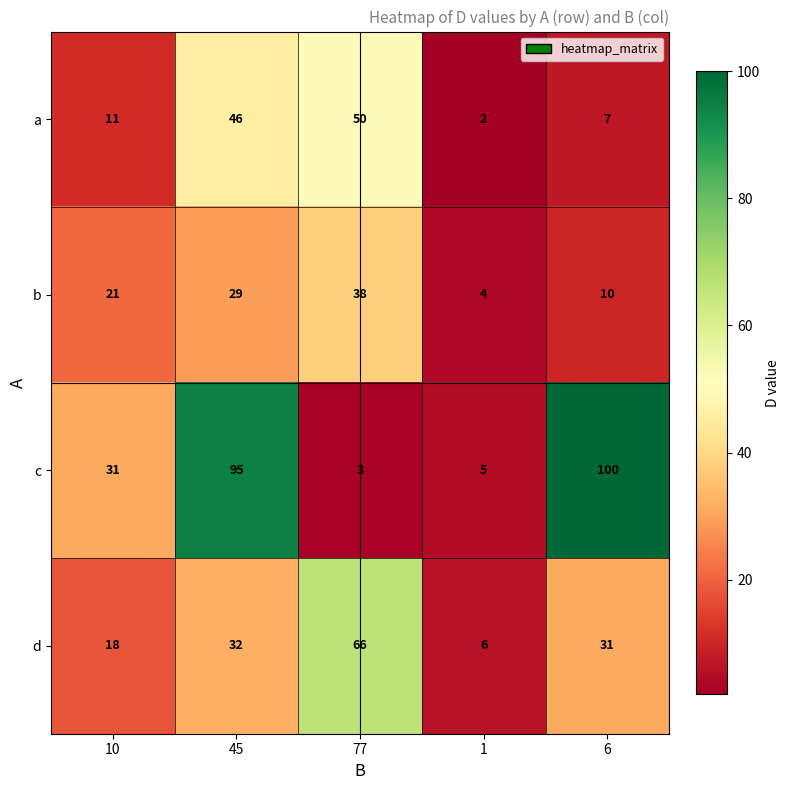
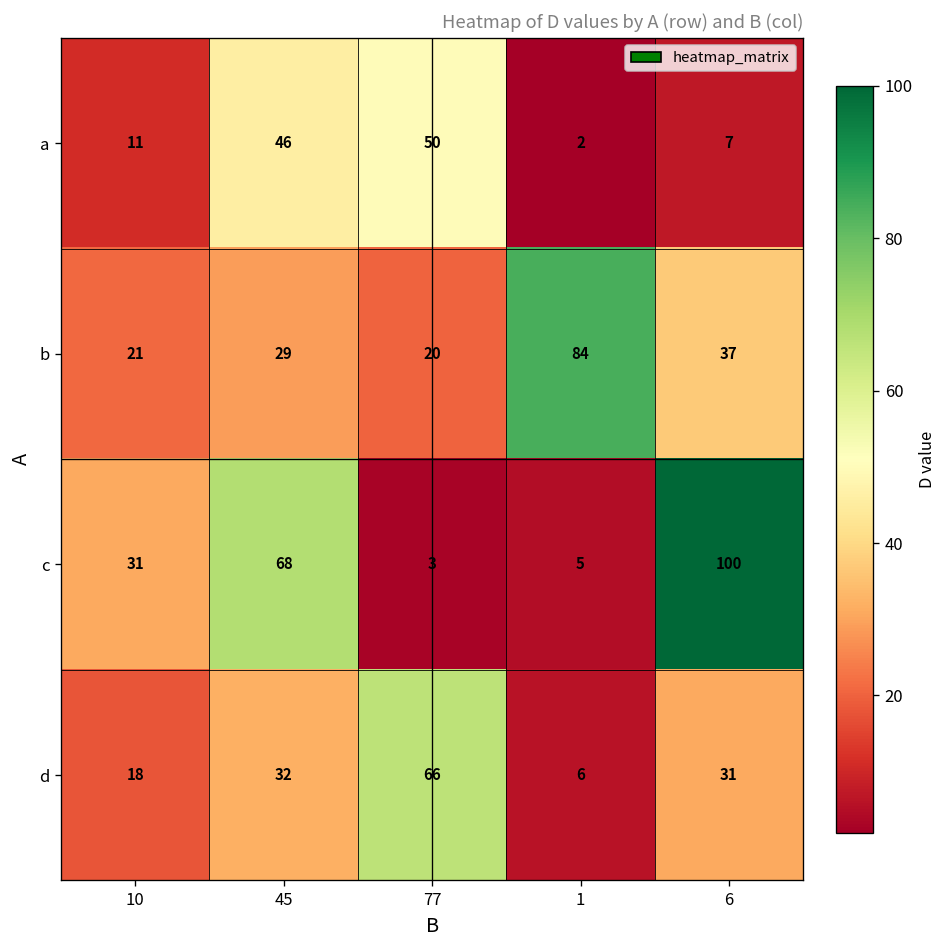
  {
    "a": {
      "10": 11,
      "45": 46,
      "77": 50,
      "1": 2,
      "6": 7
    },
    "b": {
      "10": 21,
      "45": 29,
-     "77": 38,
-     "1": 4,
-     "6": 10
+     "77": 20,
+     "1": 84,
+     "6": 37
    },
    "c": {
      "10": 31,
-     "45": 95,
+     "45": 68,
      "77": 3,
      "1": 5,
      "6": 100
    },
    "d": {
      "10": 18,
      "45": 32,
      "77": 66,
      "1": 6,
      "6": 31
    }
  }
